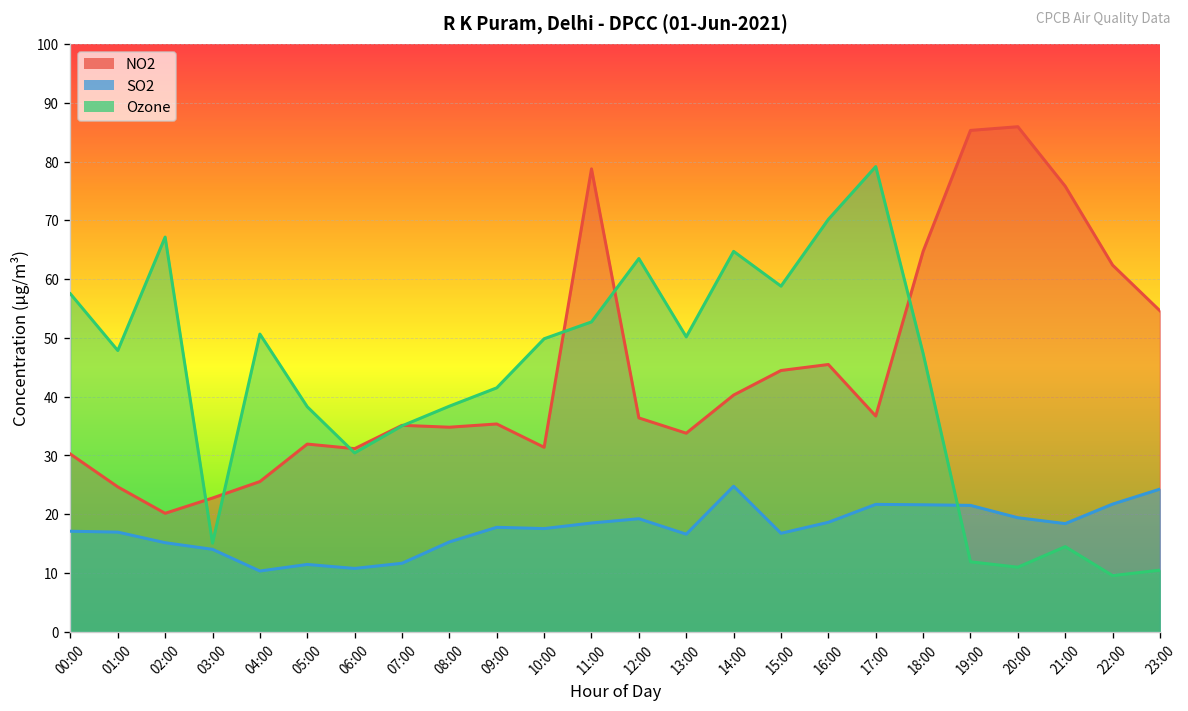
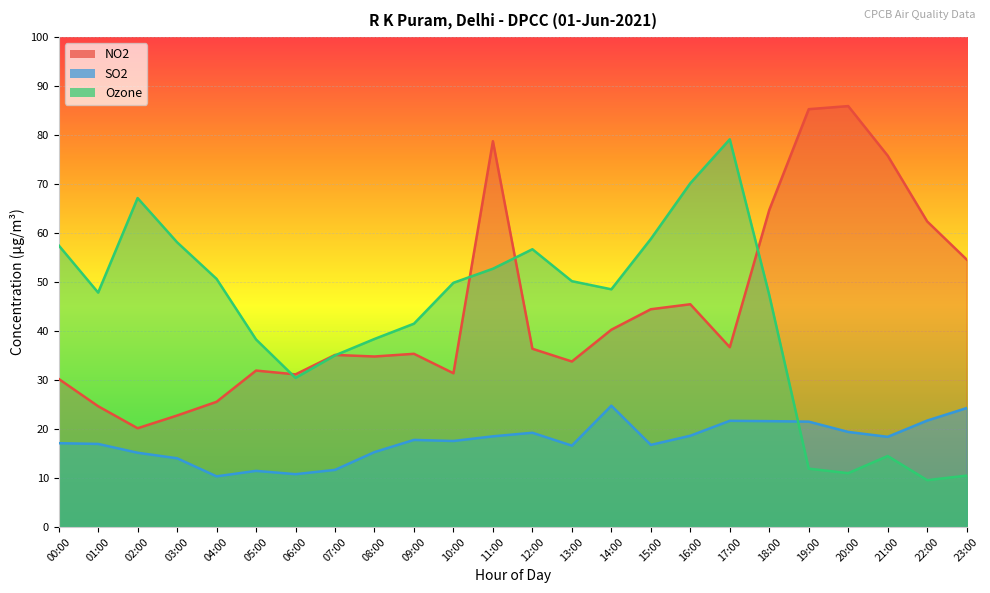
  {
    "NO2": {
      "00:00": 30,
      "01:00": 25,
      "02:00": 20,
      "03:00": 23,
      "04:00": 26,
      "05:00": 32,
      "06:00": 31,
      "08:00": 35,
      "09:00": 35,
      "10:00": 31,
      "11:00": 79,
      "12:00": 36,
      "13:00": 34,
      "14:00": 40,
      "15:00": 44,
      "16:00": 45,
      "17:00": 37,
      "18:00": 65,
      "19:00": 85,
      "20:00": 86,
      "21:00": 76,
      "22:00": 62,
      "23:00": 55
    },
    "SO2": {
      "00:00": 17,
      "01:00": 17,
      "02:00": 15,
      "03:00": 14,
      "04:00": 10,
      "05:00": 11,
      "06:00": 11,
      "07:00": 12,
      "08:00": 15,
      "09:00": 18,
      "10:00": 18,
      "11:00": 19,
      "12:00": 19,
      "13:00": 17,
      "14:00": 25,
      "15:00": 17,
      "16:00": 19,
      "17:00": 22,
      "18:00": 22,
      "19:00": 22,
      "20:00": 19,
      "21:00": 18,
      "22:00": 22,
      "23:00": 24
    },
    "Ozone": {
      "00:00": 58,
      "01:00": 48,
      "02:00": 67,
-     "03:00": 15,
+     "03:00": 58,
      "04:00": 51,
      "05:00": 38,
      "06:00": 30,
      "08:00": 38,
      "09:00": 42,
      "10:00": 50,
      "11:00": 53,
-     "12:00": 64,
+     "12:00": 57,
      "13:00": 50,
-     "14:00": 65,
+     "14:00": 49,
      "15:00": 59,
      "16:00": 70,
      "17:00": 79,
      "18:00": 47,
      "19:00": 12,
      "20:00": 11,
      "21:00": 14,
      "22:00": 10,
      "23:00": 10
    }
  }
